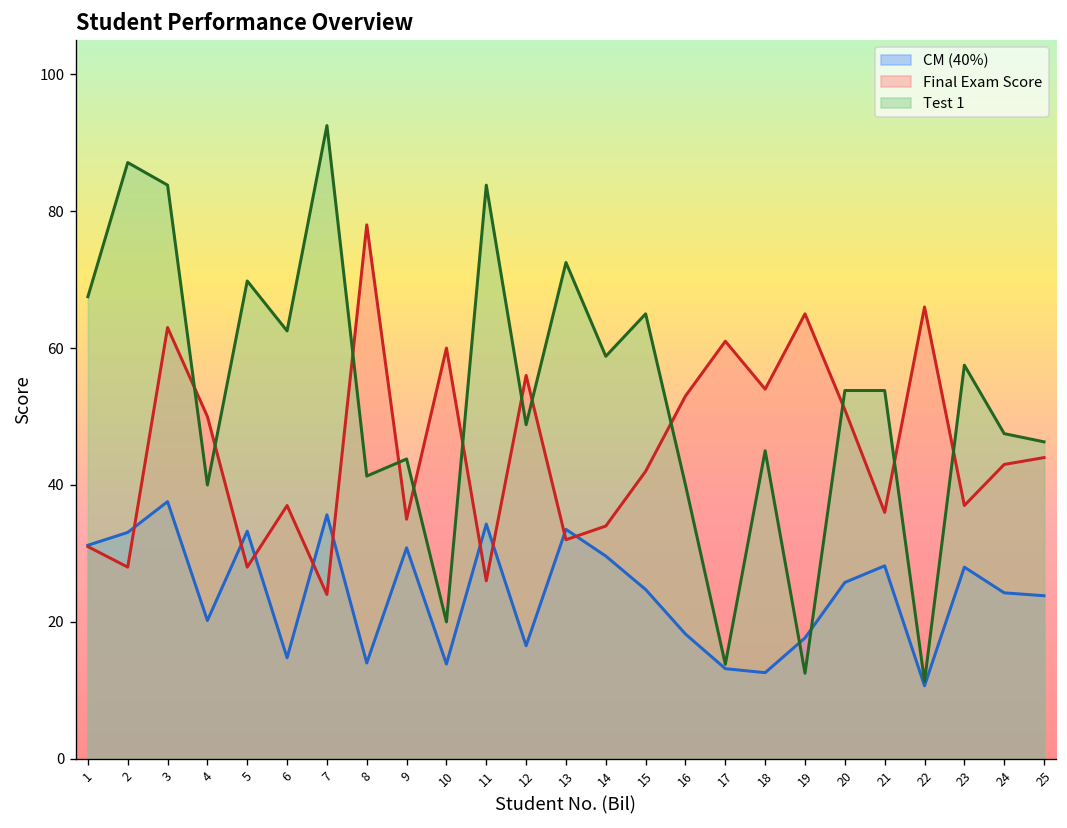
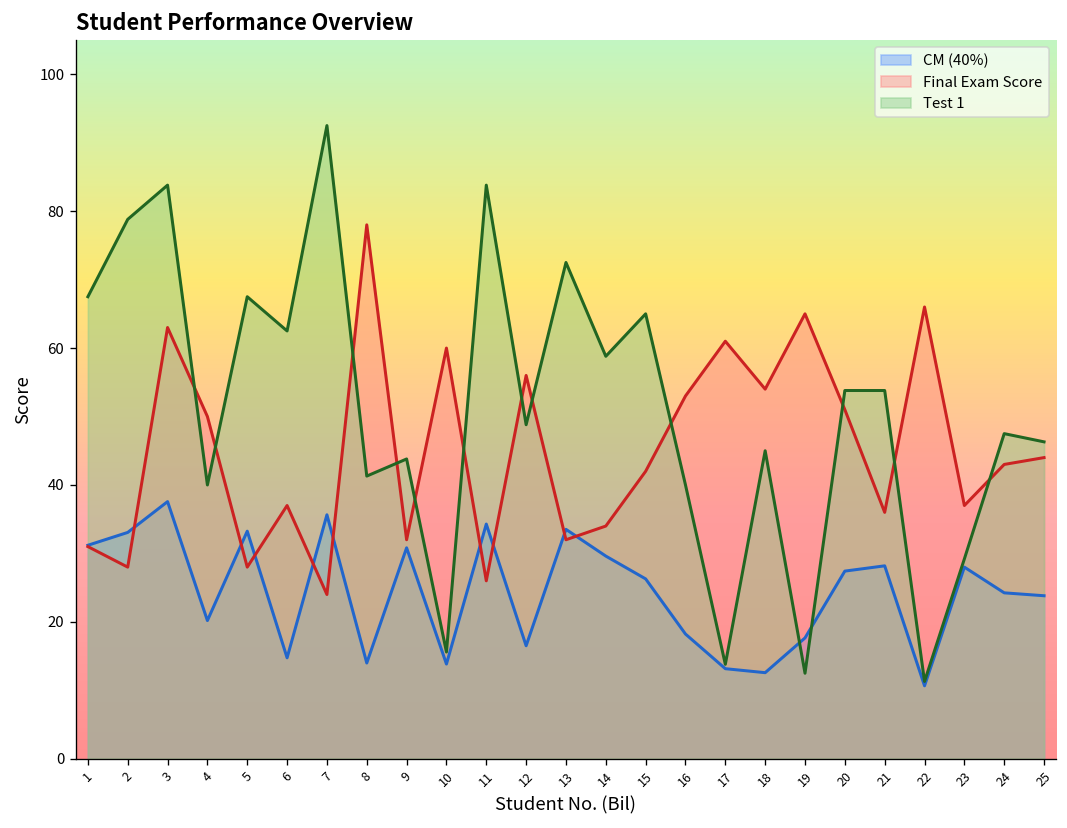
  {
    "CM (40%)": {
      "2": 33,
      "3": 38,
      "4": 20,
      "5": 33,
      "6": 15,
      "7": 36,
      "8": 14,
      "9": 31,
      "10": 14,
      "11": 34,
      "12": 17,
      "13": 34,
      "14": 30,
-     "15": 25,
+     "15": 26,
      "16": 18,
      "17": 13,
      "18": 13,
      "19": 18,
-     "20": 26,
+     "20": 27,
      "21": 28,
      "22": 11,
      "23": 28,
      "24": 24,
      "25": 24
    },
    "Final Exam Score": {
      "2": 28,
      "3": 63,
      "4": 50,
      "5": 28,
      "6": 37,
      "7": 24,
      "8": 78,
-     "9": 35,
+     "9": 32,
      "10": 60,
      "11": 26,
      "12": 56,
      "13": 32,
      "14": 34,
      "15": 42,
      "16": 53,
      "17": 61,
      "18": 54,
      "19": 65,
      "20": 51,
      "21": 36,
      "22": 66,
      "23": 37,
      "24": 43,
      "25": 44
    },
    "Test 1": {
      "1": 68,
-     "2": 87,
+     "2": 79,
      "3": 84,
      "4": 40,
-     "5": 70,
+     "5": 68,
      "6": 63,
      "7": 93,
      "8": 41,
      "9": 44,
-     "10": 20,
+     "10": 16,
      "11": 84,
      "12": 49,
      "13": 73,
      "14": 59,
      "15": 65,
      "16": 40,
      "17": 14,
      "18": 45,
      "19": 13,
      "20": 54,
      "21": 54,
      "22": 11,
-     "23": 58,
+     "23": 29,
      "24": 48,
      "25": 46
    }
  }
